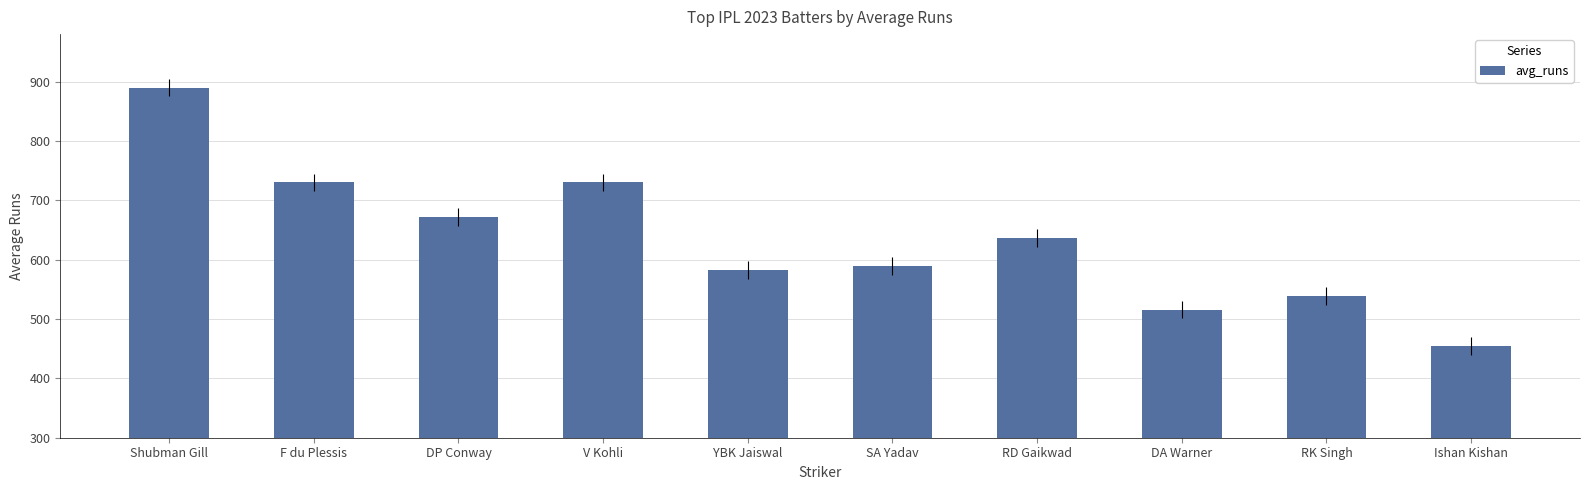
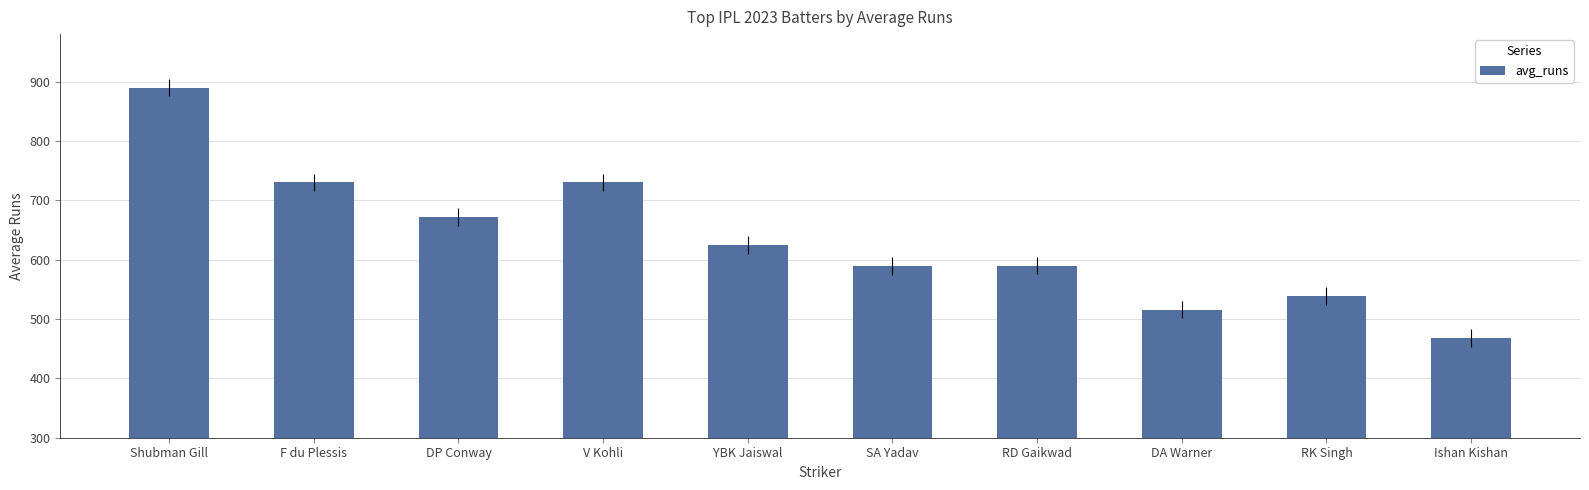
  {
    "Shubman Gill": 890,
    "F du Plessis": 730,
    "DP Conway": 670,
    "V Kohli": 730,
-   "YBK Jaiswal": 580,
+   "YBK Jaiswal": 630,
    "SA Yadav": 590,
-   "RD Gaikwad": 640,
+   "RD Gaikwad": 590,
    "DA Warner": 520,
    "RK Singh": 540,
-   "Ishan Kishan": 450
+   "Ishan Kishan": 470
  }
